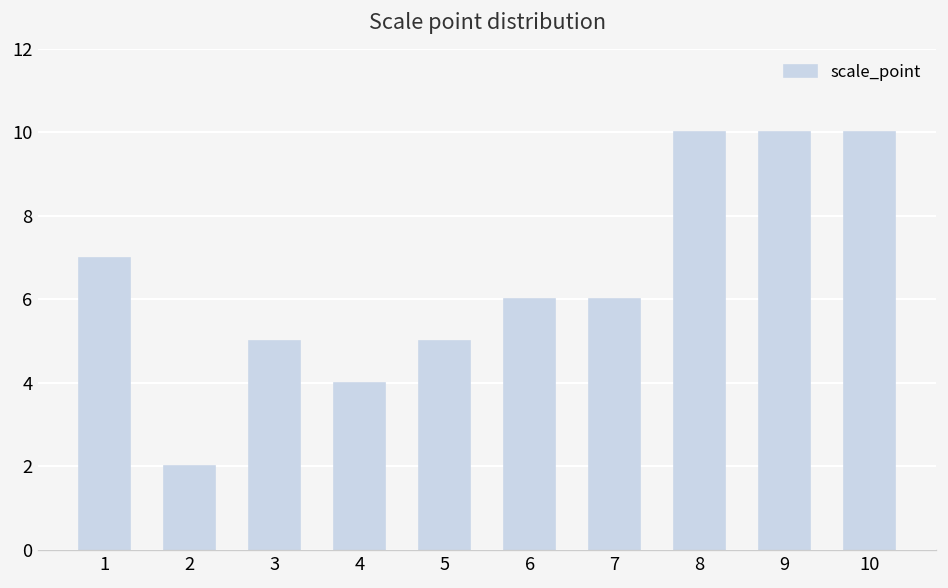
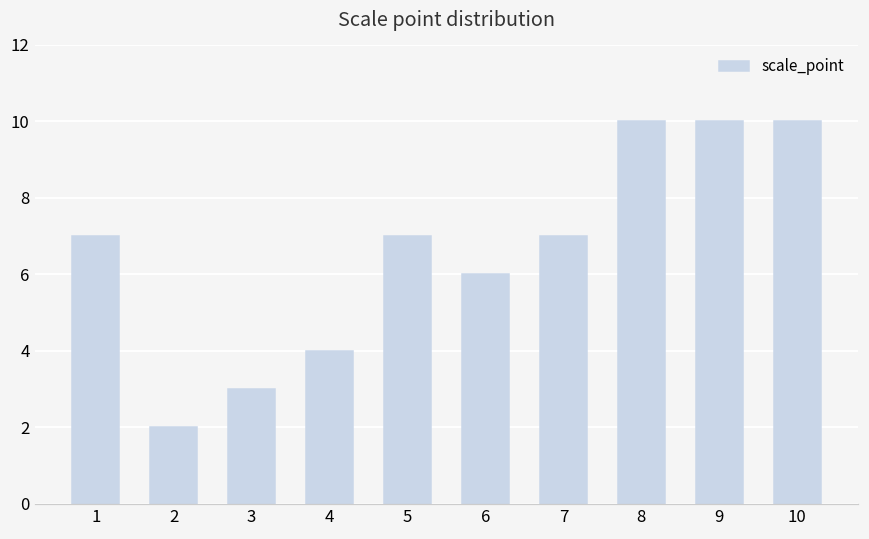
  {
    "1": 7,
    "2": 2,
-   "3": 5,
+   "3": 3,
    "4": 4,
-   "5": 5,
+   "5": 7,
    "6": 6,
-   "7": 6,
+   "7": 7,
    "8": 10,
    "9": 10,
    "10": 10
  }
